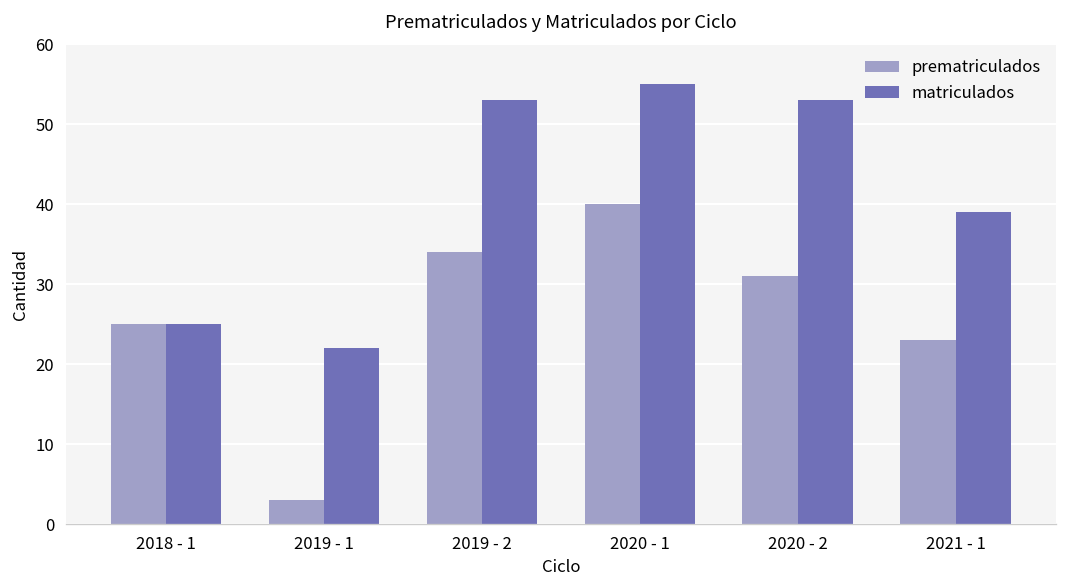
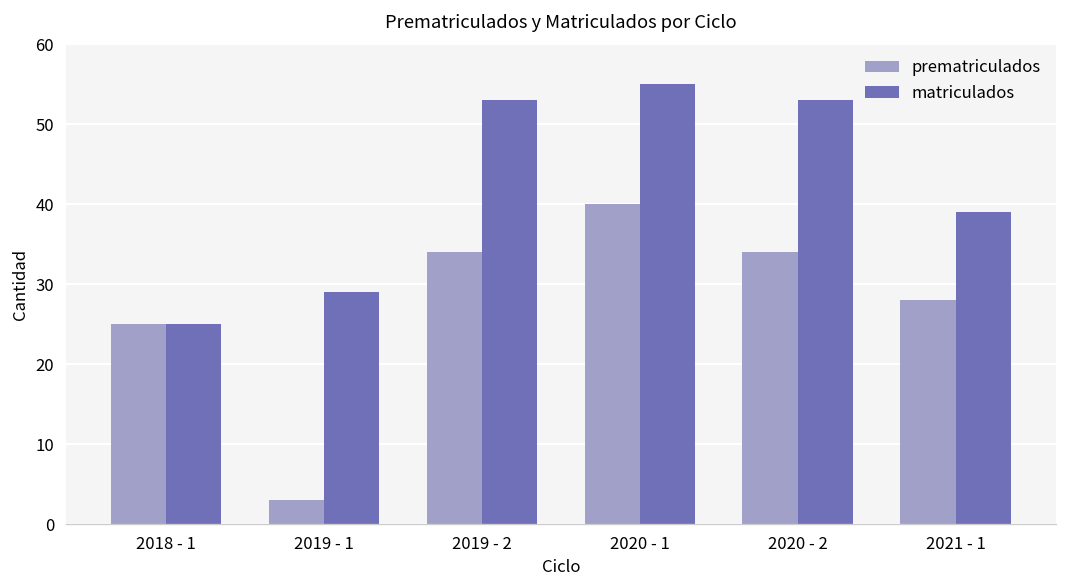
  {
    "prematriculados": {
      "2018 - 1": 25,
      "2019 - 1": 3,
      "2019 - 2": 34,
      "2020 - 1": 40,
-     "2020 - 2": 31,
-     "2021 - 1": 23
+     "2020 - 2": 34,
+     "2021 - 1": 28
    },
    "matriculados": {
      "2018 - 1": 25,
-     "2019 - 1": 22,
+     "2019 - 1": 29,
      "2019 - 2": 53,
      "2020 - 1": 55,
      "2020 - 2": 53,
      "2021 - 1": 39
    }
  }
